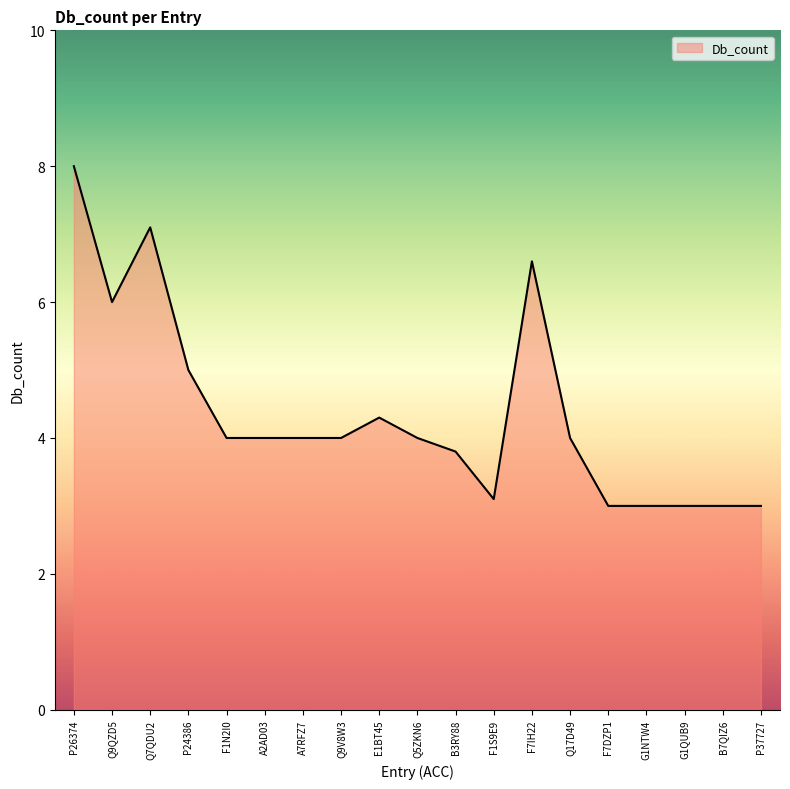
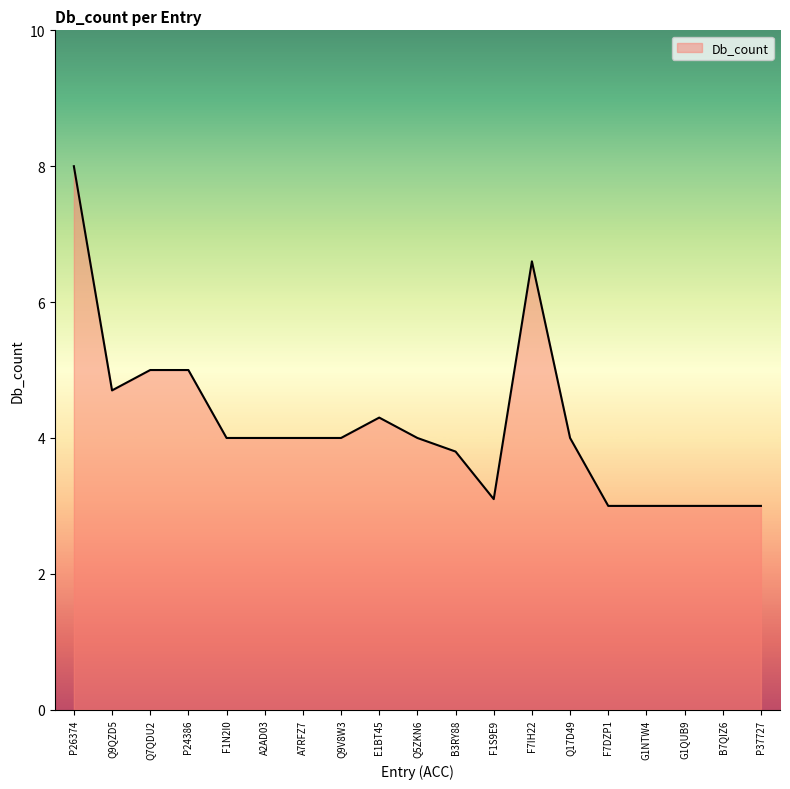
  {
    "P26374": 8.0,
-   "Q9QZD5": 6.0,
-   "Q7QDU2": 7.1,
+   "Q9QZD5": 4.7,
+   "Q7QDU2": 5.0,
    "P24386": 5.0,
    "F1N2I0": 4.0,
    "A2AD03": 4.0,
    "A7RFZ7": 4.0,
    "Q9V8W3": 4.0,
    "E1BT45": 4.3,
    "Q5ZKN6": 4.0,
    "B3RY88": 3.8,
    "F1S9E9": 3.1,
    "F7IH22": 6.6,
    "Q17D49": 4.0,
    "F7DZP1": 3.0,
    "G1NTW4": 3.0,
    "G1QUB9": 3.0,
    "B7QIZ6": 3.0,
    "P37727": 3.0
  }
